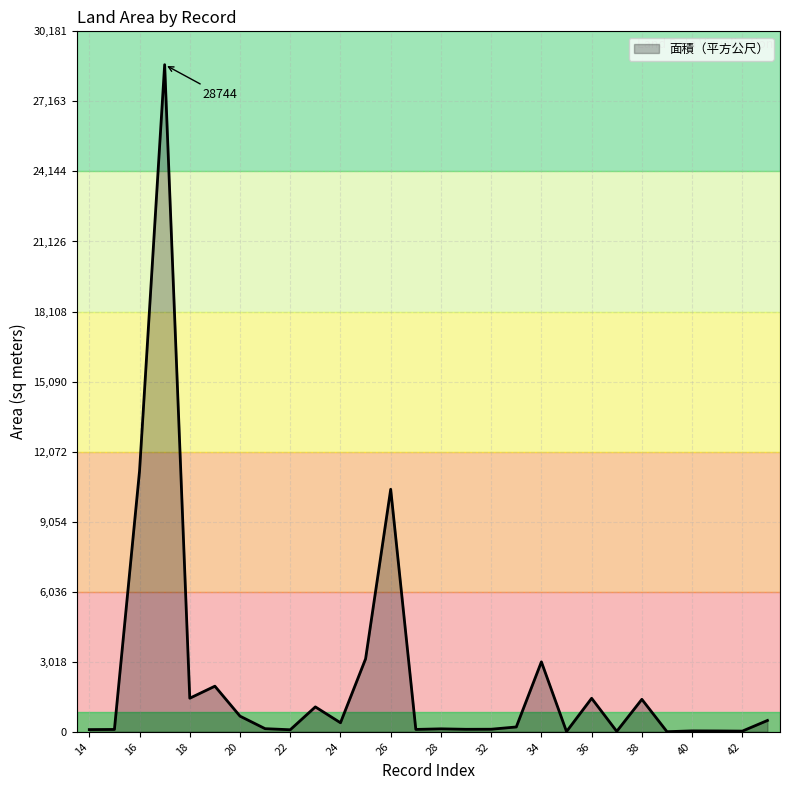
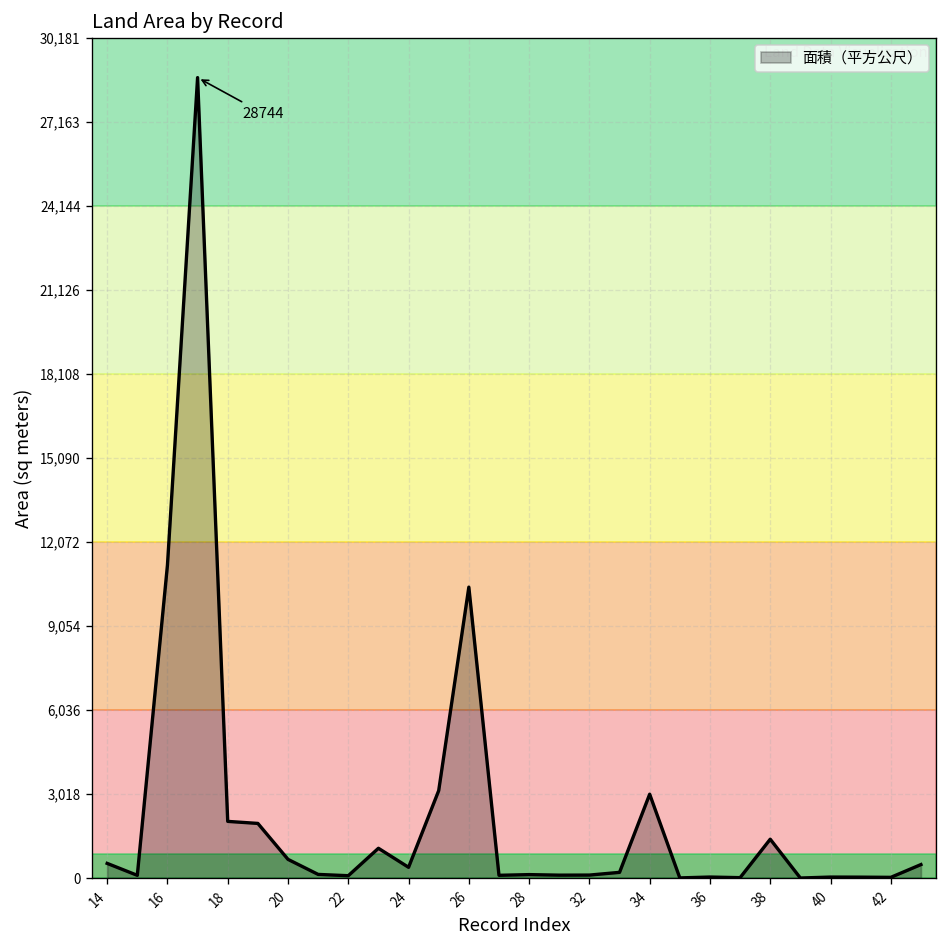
  {
-   "14": "100",
+   "14": "500",
    "16": "11,200",
-   "18": "1,400",
+   "18": "2,000",
    "20": "700",
    "22": "100",
    "24": "400",
    "26": "10,500",
    "28": "100",
    "32": "100",
    "34": "3,000",
-   "36": "1,400",
+   "36": "0",
    "38": "1,400",
    "40": "0",
    "42": "0"
  }
